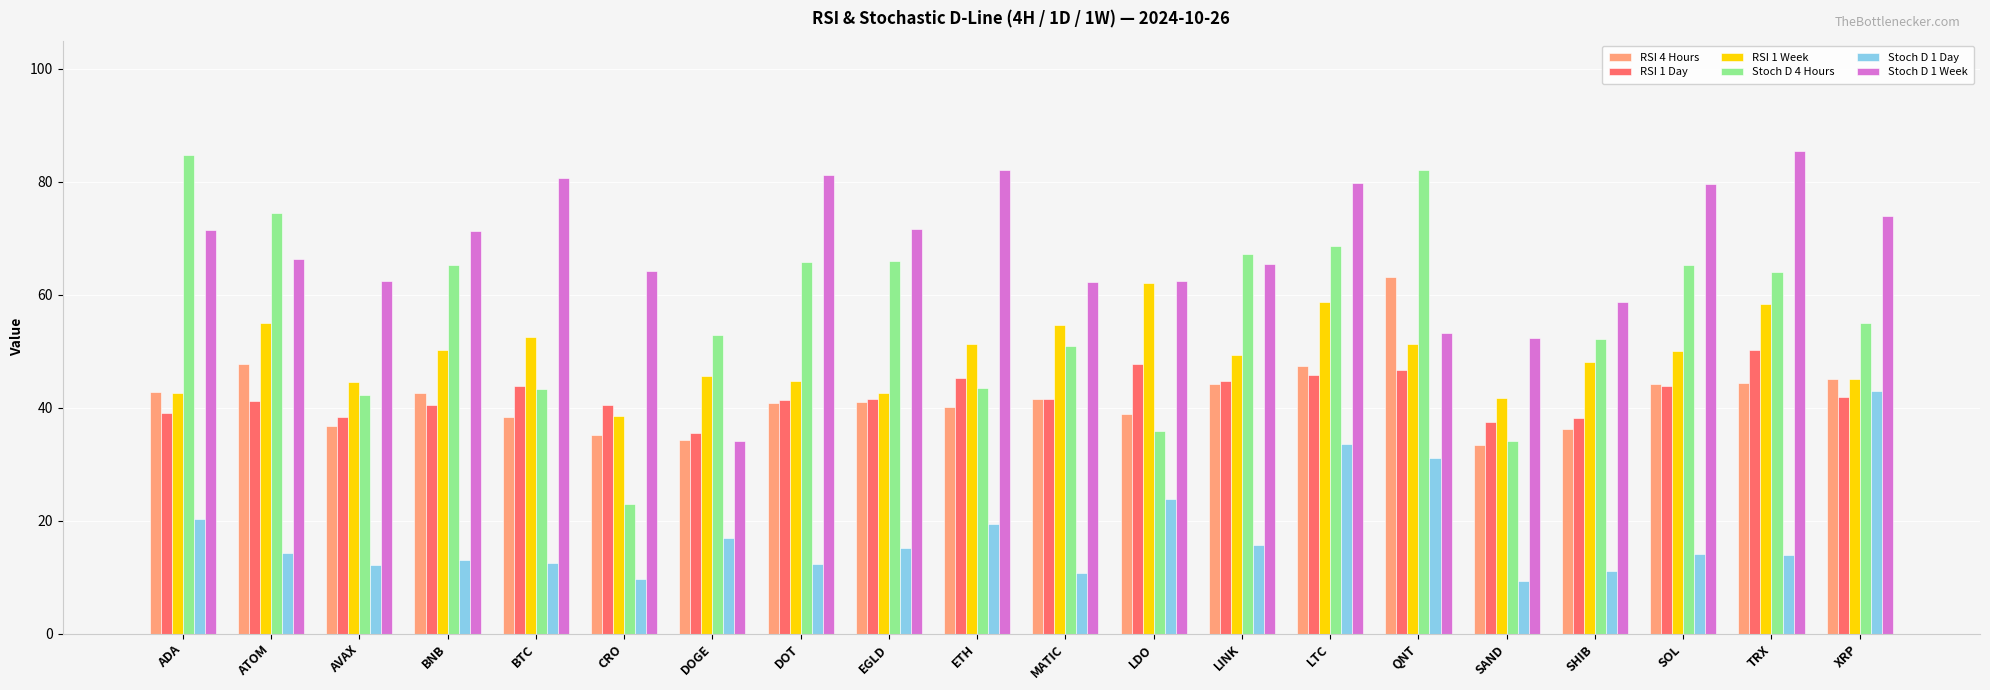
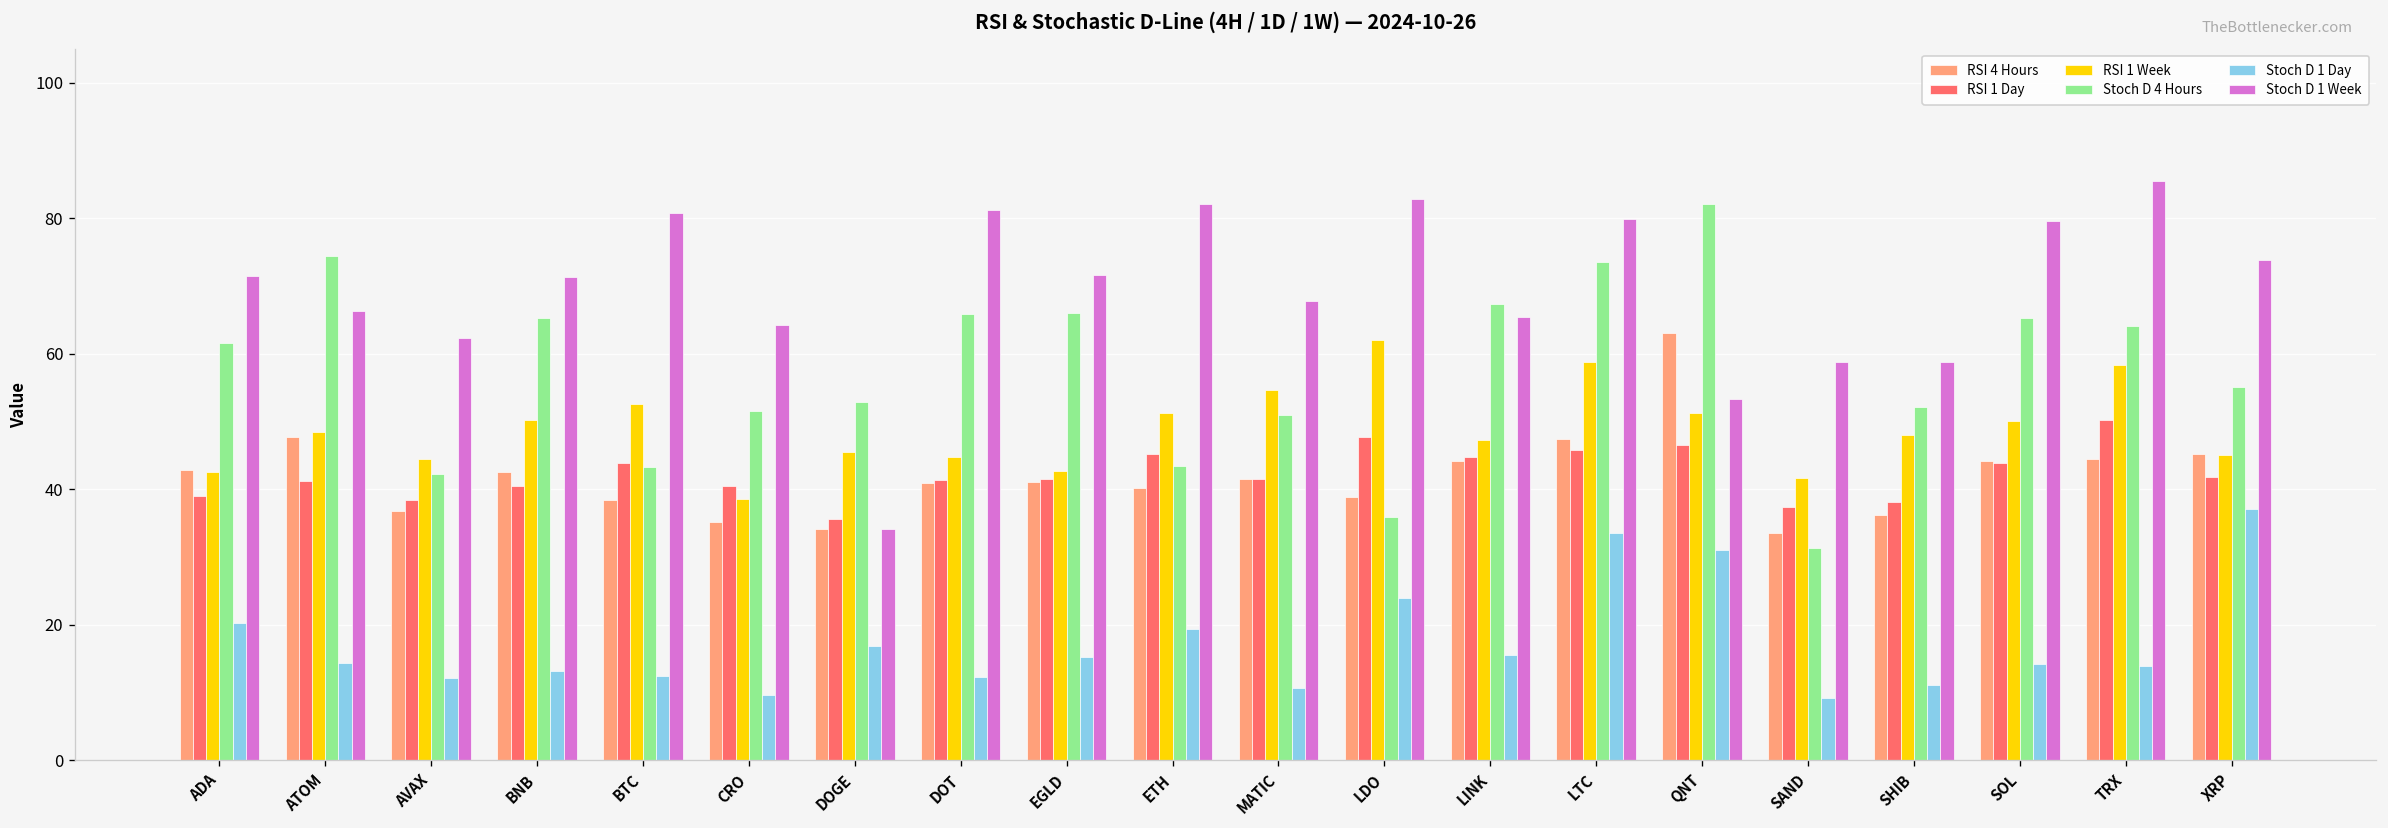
  {
    "RSI 1 Week": {
      "ADA": 43,
-     "ATOM": 55,
+     "ATOM": 48,
      "AVAX": 44,
      "BNB": 50,
      "BTC": 53,
      "CRO": 39,
      "DOGE": 46,
      "DOT": 45,
      "EGLD": 43,
      "ETH": 51,
      "MATIC": 55,
      "LDO": 62,
-     "LINK": 49,
+     "LINK": 47,
      "LTC": 59,
      "QNT": 51,
      "SAND": 42,
      "SHIB": 48,
      "SOL": 50,
      "TRX": 58,
      "XRP": 45
    },
    "Stoch D 4 Hours": {
-     "ADA": 85,
+     "ADA": 62,
      "ATOM": 74,
      "AVAX": 42,
      "BNB": 65,
      "BTC": 43,
-     "CRO": 23,
+     "CRO": 52,
      "DOGE": 53,
      "DOT": 66,
      "EGLD": 66,
      "ETH": 44,
      "MATIC": 51,
      "LDO": 36,
      "LINK": 67,
-     "LTC": 69,
+     "LTC": 73,
      "QNT": 82,
-     "SAND": 34,
+     "SAND": 31,
      "SHIB": 52,
      "SOL": 65,
      "TRX": 64,
      "XRP": 55
    },
    "Stoch D 1 Day": {
      "ADA": 20,
      "ATOM": 14,
      "AVAX": 12,
      "BNB": 13,
      "BTC": 12,
      "CRO": 10,
      "DOGE": 17,
      "DOT": 12,
      "EGLD": 15,
      "ETH": 19,
      "MATIC": 11,
      "LDO": 24,
      "LINK": 16,
      "LTC": 34,
      "QNT": 31,
      "SAND": 9,
      "SHIB": 11,
      "SOL": 14,
      "TRX": 14,
-     "XRP": 43
+     "XRP": 37
    },
    "Stoch D 1 Week": {
      "ADA": 72,
      "ATOM": 66,
      "AVAX": 62,
      "BNB": 71,
      "BTC": 81,
      "CRO": 64,
      "DOGE": 34,
      "DOT": 81,
      "EGLD": 72,
      "ETH": 82,
-     "MATIC": 62,
-     "LDO": 62,
+     "MATIC": 68,
+     "LDO": 83,
      "LINK": 65,
      "LTC": 80,
      "QNT": 53,
-     "SAND": 52,
+     "SAND": 59,
      "SHIB": 59,
      "SOL": 80,
      "TRX": 85,
      "XRP": 74
    }
  }
